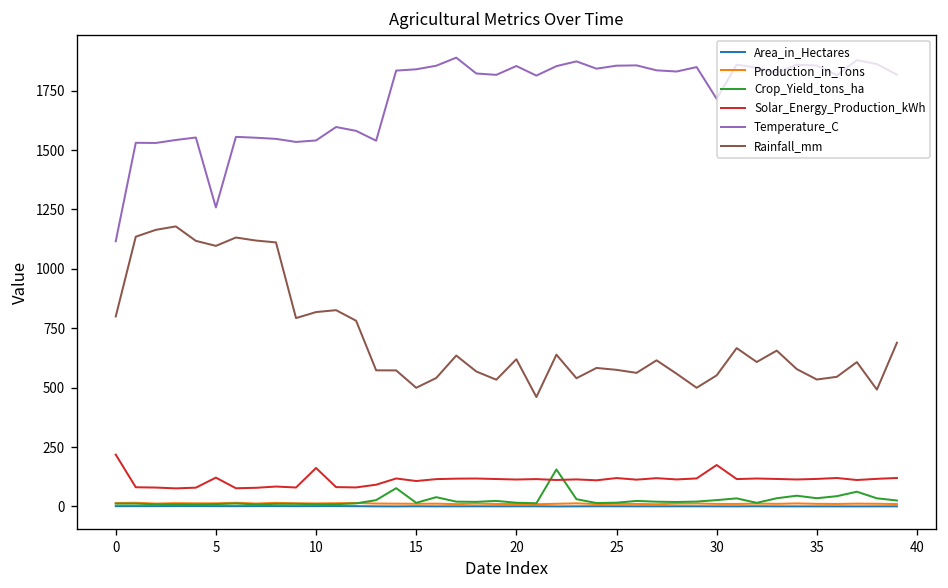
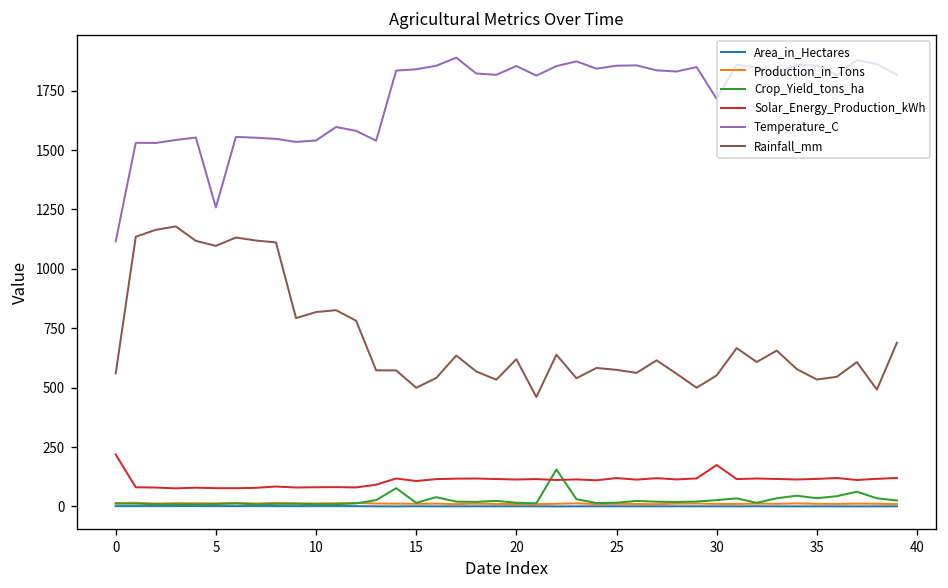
  {
    "Crop_Yield_tons_ha": {
      "30": 30,
      "35": 30
    },
    "Solar_Energy_Production_kWh": {
      "0": 220,
-     "5": 120,
-     "10": 160,
+     "5": 80,
+     "10": 80,
      "15": 110,
      "20": 110,
      "25": 120,
      "30": 170,
      "35": 120
    },
    "Temperature_C": {
      "0": 1120,
      "5": 1260,
      "10": 1540,
      "15": 1840,
      "20": 1850,
      "25": 1860,
      "30": 1720
    },
    "Rainfall_mm": {
-     "0": 800,
+     "0": 560,
      "5": 1100,
      "10": 820,
      "15": 500,
      "20": 620,
      "25": 570,
      "30": 550,
      "35": 530
    }
  }
